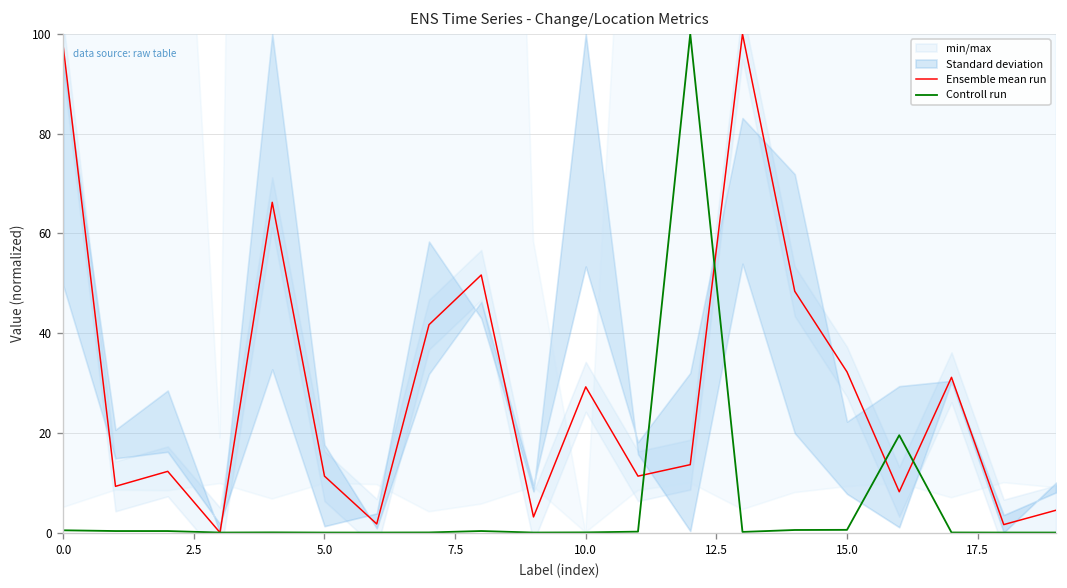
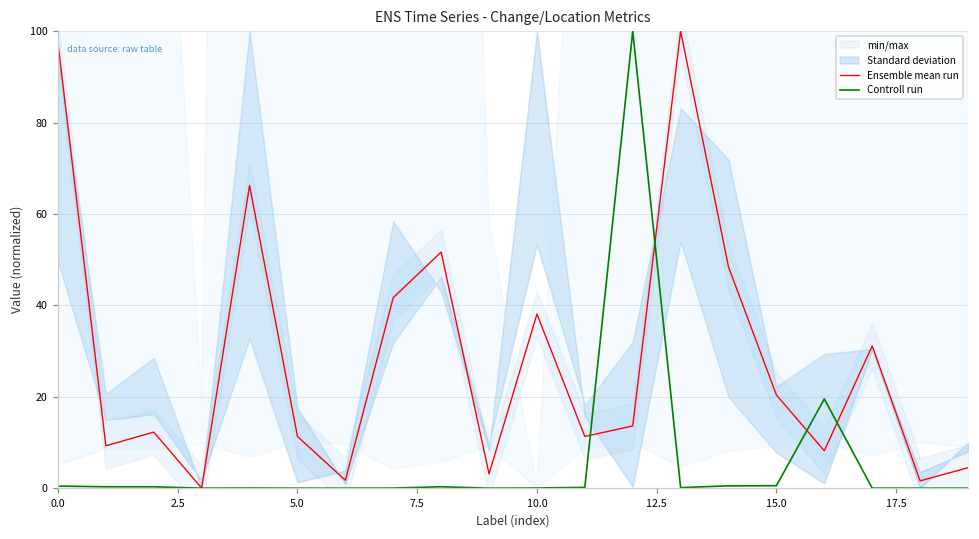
  {
    "Ensemble mean run": {
      "0.0": 97,
      "5.0": 11,
-     "10.0": 29,
-     "15.0": 32
+     "10.0": 38,
+     "15.0": 20
    },
    "Controll run": {
      "0.0": 0,
      "5.0": 0,
      "15.0": 1
    }
  }
